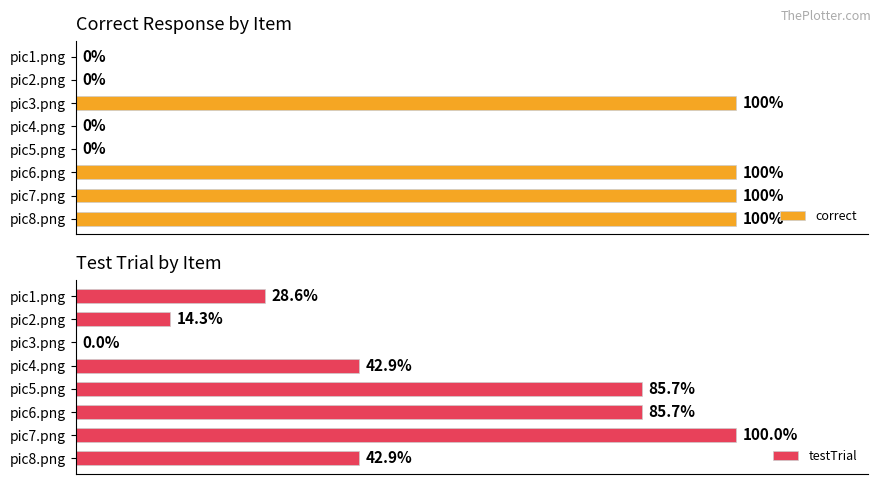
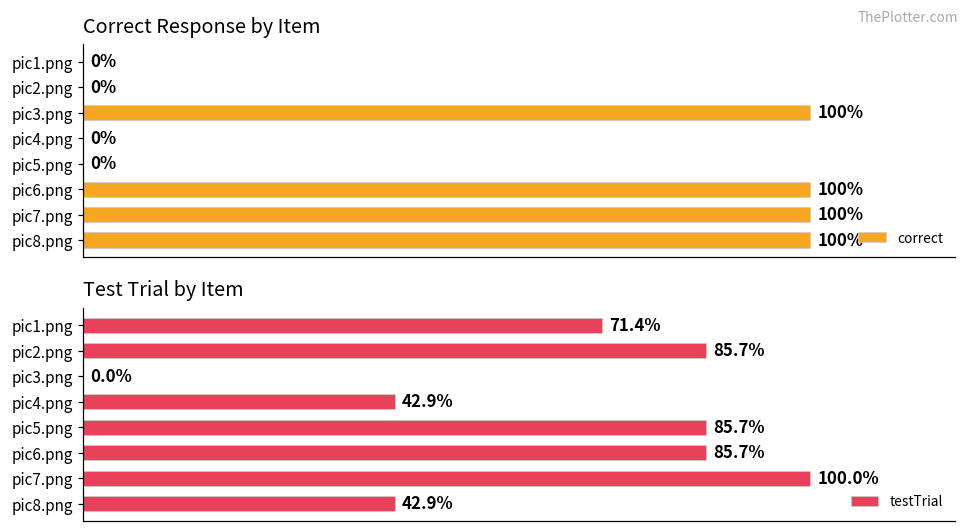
  {
    "Correct Response by Item": {
      "pic1.png": "0%",
      "pic2.png": "0%",
      "pic3.png": "100%",
      "pic4.png": "0%",
      "pic5.png": "0%",
      "pic6.png": "100%",
      "pic7.png": "100%",
      "pic8.png": "100%"
    },
    "Test Trial by Item": {
-     "pic1.png": "28.6%",
-     "pic2.png": "14.3%",
+     "pic1.png": "71.4%",
+     "pic2.png": "85.7%",
      "pic3.png": "0.0%",
      "pic4.png": "42.9%",
      "pic5.png": "85.7%",
      "pic6.png": "85.7%",
      "pic7.png": "100.0%",
      "pic8.png": "42.9%"
    }
  }
